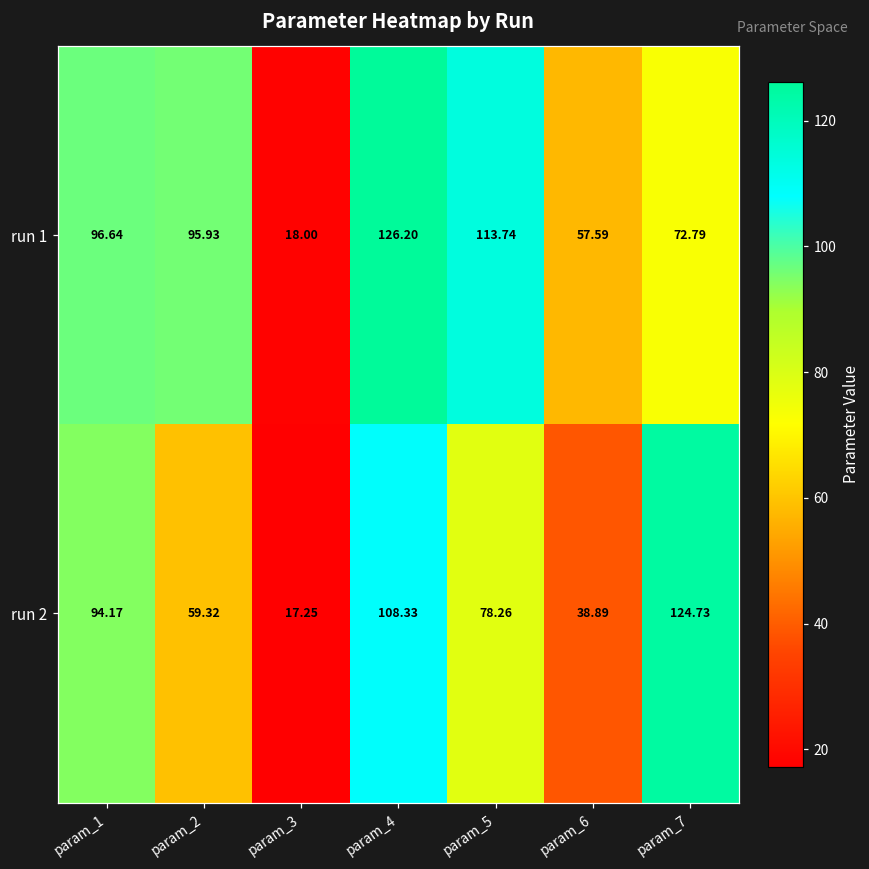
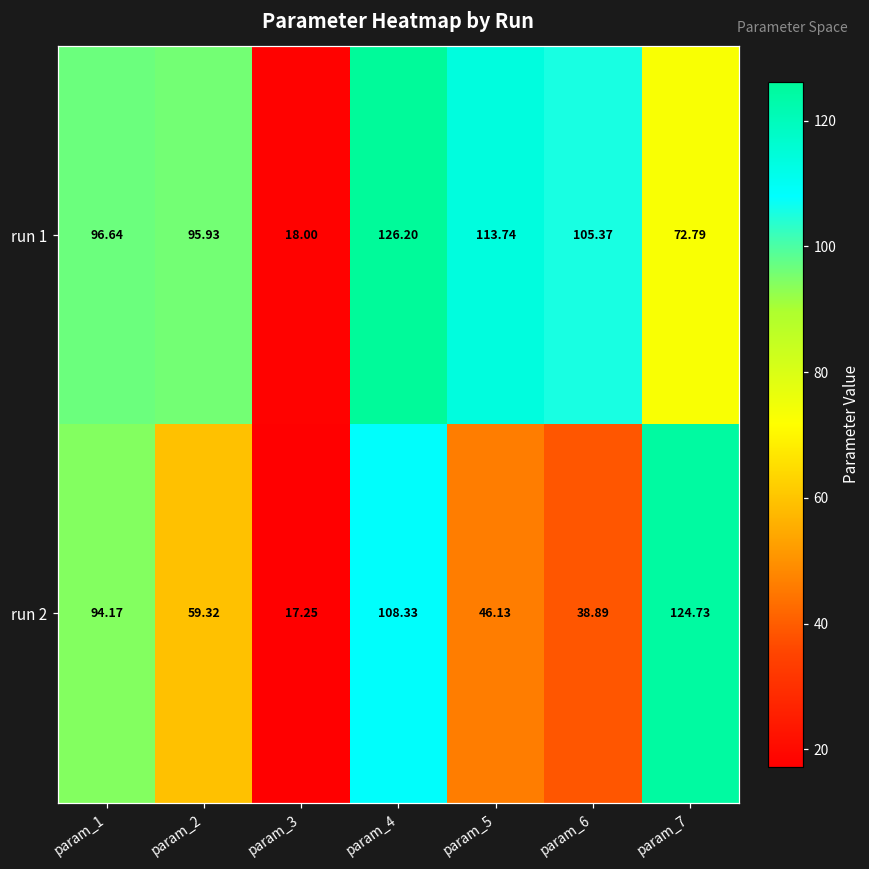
  {
    "run 1": {
      "param_1": 96.64,
      "param_2": 95.93,
      "param_3": 18.00,
      "param_4": 126.20,
      "param_5": 113.74,
-     "param_6": 57.59,
+     "param_6": 105.37,
      "param_7": 72.79
    },
    "run 2": {
      "param_1": 94.17,
      "param_2": 59.32,
      "param_3": 17.25,
      "param_4": 108.33,
-     "param_5": 78.26,
+     "param_5": 46.13,
      "param_6": 38.89,
      "param_7": 124.73
    }
  }
